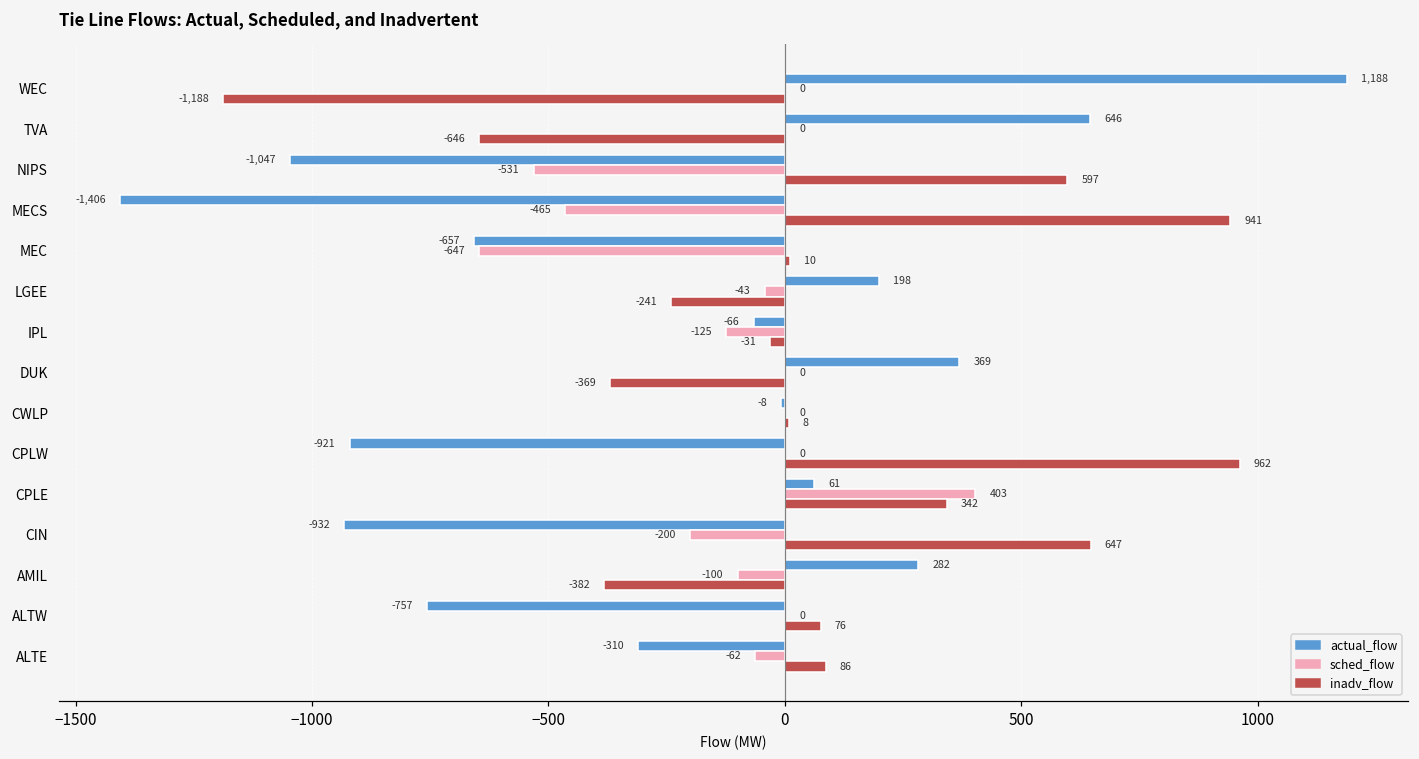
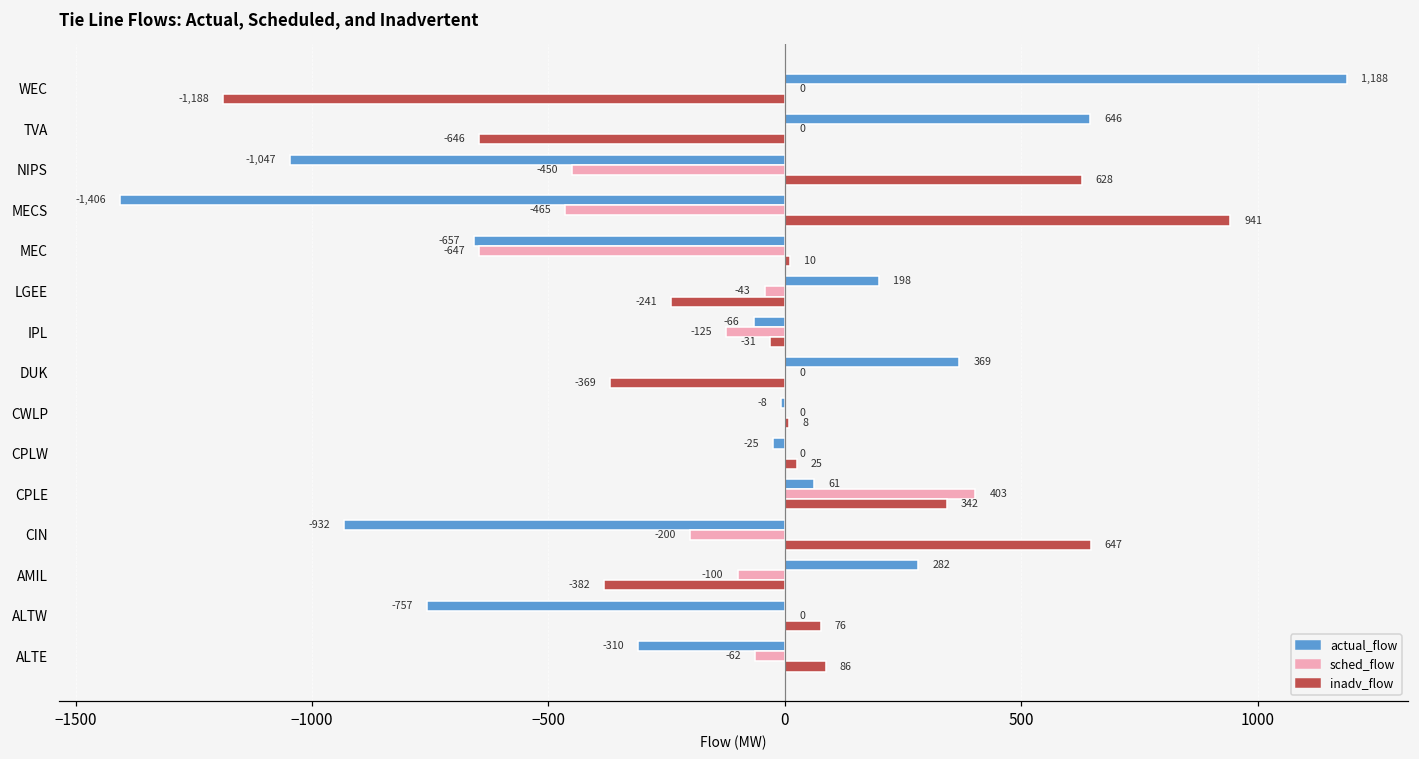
  {
    "actual_flow": {
      "WEC": "1,188",
      "TVA": "646",
      "NIPS": "-1,047",
      "MECS": "-1,406",
      "MEC": "-657",
      "LGEE": "198",
      "IPL": "-66",
      "DUK": "369",
      "CWLP": "-8",
-     "CPLW": "-921",
+     "CPLW": "-25",
      "CPLE": "61",
      "CIN": "-932",
      "AMIL": "282",
      "ALTW": "-757",
      "ALTE": "-310"
    },
    "sched_flow": {
      "WEC": "0",
      "TVA": "0",
-     "NIPS": "-531",
+     "NIPS": "-450",
      "MECS": "-465",
      "MEC": "-647",
      "LGEE": "-43",
      "IPL": "-125",
      "DUK": "0",
      "CWLP": "0",
      "CPLW": "0",
      "CPLE": "403",
      "CIN": "-200",
      "AMIL": "-100",
      "ALTW": "0",
      "ALTE": "-62"
    },
    "inadv_flow": {
      "WEC": "-1,188",
      "TVA": "-646",
-     "NIPS": "597",
+     "NIPS": "628",
      "MECS": "941",
      "MEC": "10",
      "LGEE": "-241",
      "IPL": "-31",
      "DUK": "-369",
      "CWLP": "8",
-     "CPLW": "962",
+     "CPLW": "25",
      "CPLE": "342",
      "CIN": "647",
      "AMIL": "-382",
      "ALTW": "76",
      "ALTE": "86"
    }
  }
